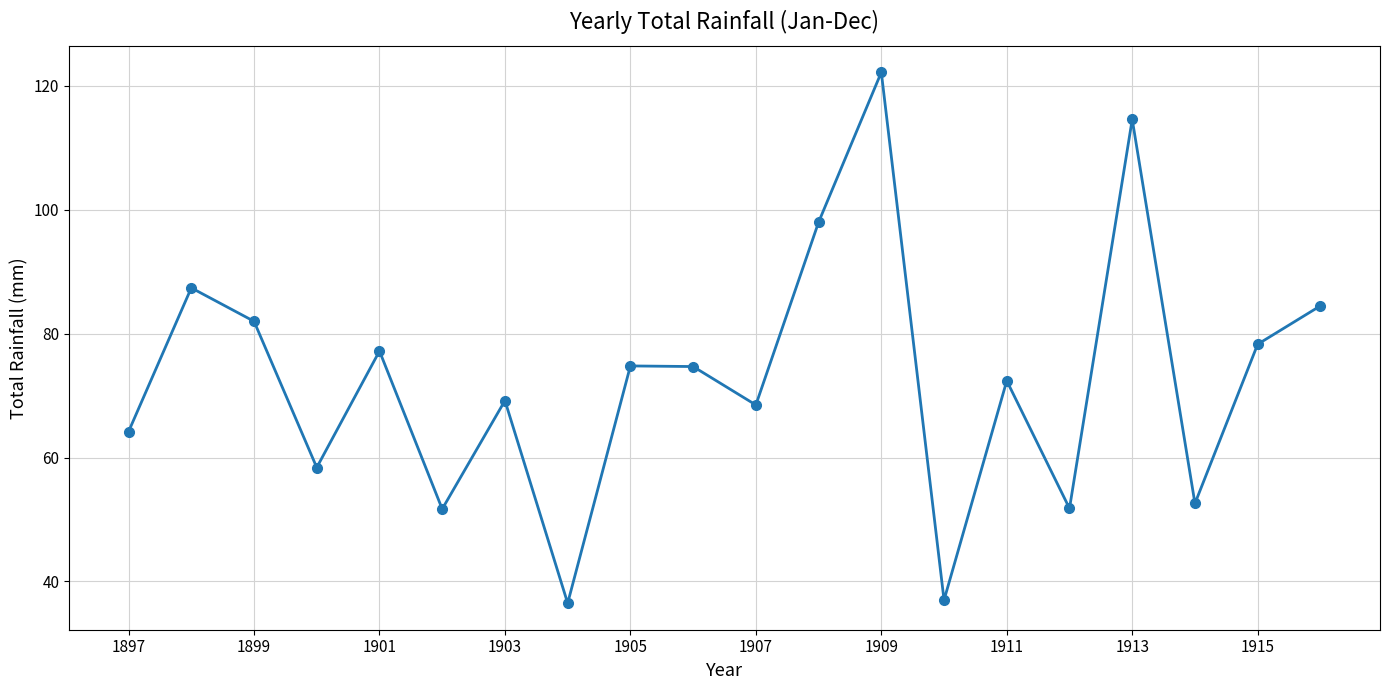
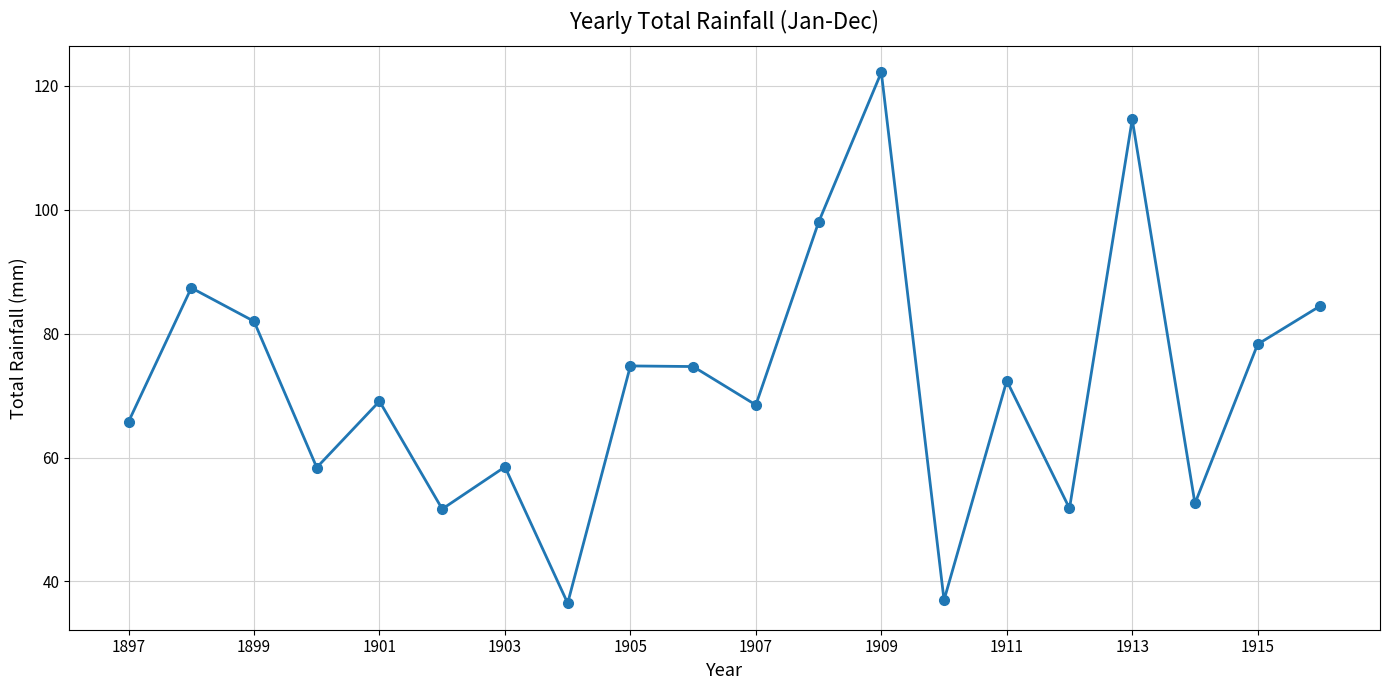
  {
-   "1897": 64,
+   "1897": 66,
    "1899": 82,
-   "1901": 77,
-   "1903": 69,
+   "1901": 69,
+   "1903": 59,
    "1905": 75,
    "1907": 69,
    "1909": 122,
    "1911": 72,
    "1913": 115,
    "1915": 78
  }
